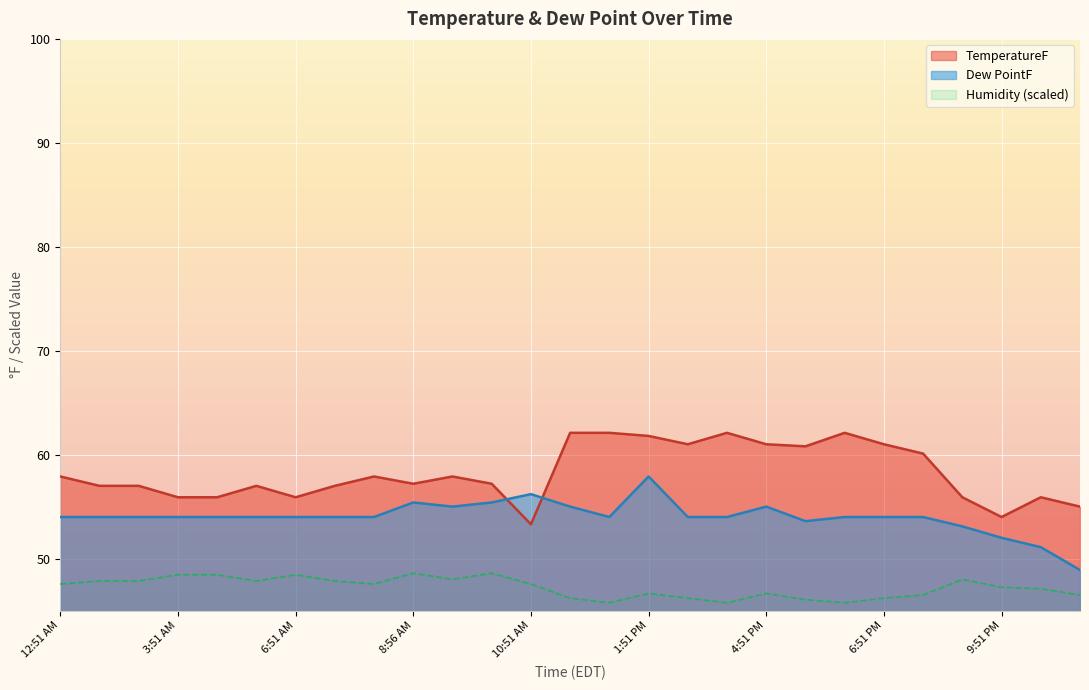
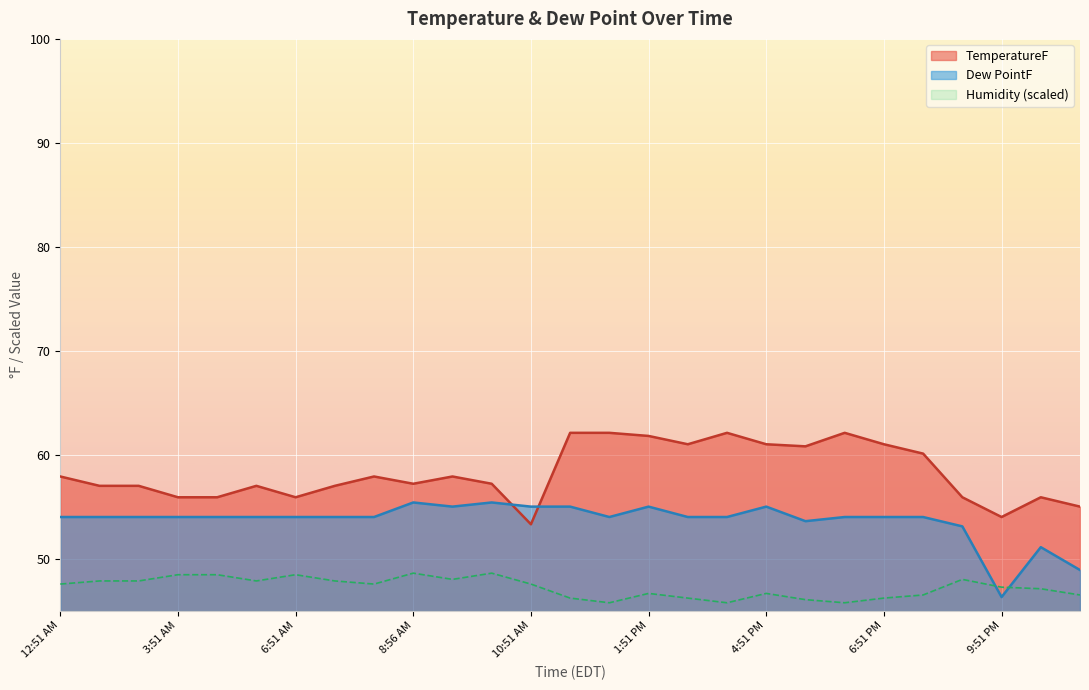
  {
    "TemperatureF": {
      "12:51 AM": 57.9,
      "3:51 AM": 55.9,
      "6:51 AM": 55.9,
      "8:56 AM": 57.2,
      "10:51 AM": 53.3,
      "1:51 PM": 61.8,
      "4:51 PM": 61.0,
      "6:51 PM": 61.0,
      "9:51 PM": 54.0
    },
    "Dew PointF": {
      "12:51 AM": 54.0,
      "3:51 AM": 54.0,
      "6:51 AM": 54.0,
      "8:56 AM": 55.4,
-     "10:51 AM": 56.2,
-     "1:51 PM": 57.9,
+     "10:51 AM": 55.0,
+     "1:51 PM": 55.0,
      "4:51 PM": 55.0,
      "6:51 PM": 54.0,
-     "9:51 PM": 52.0
+     "9:51 PM": 46.3
    },
    "Humidity (scaled)": {
      "12:51 AM": 47.6,
      "3:51 AM": 48.5,
      "6:51 AM": 48.5,
      "8:56 AM": 48.6,
      "10:51 AM": 47.6,
      "1:51 PM": 46.7,
      "4:51 PM": 46.7,
      "6:51 PM": 46.2,
      "9:51 PM": 47.3
    }
  }
